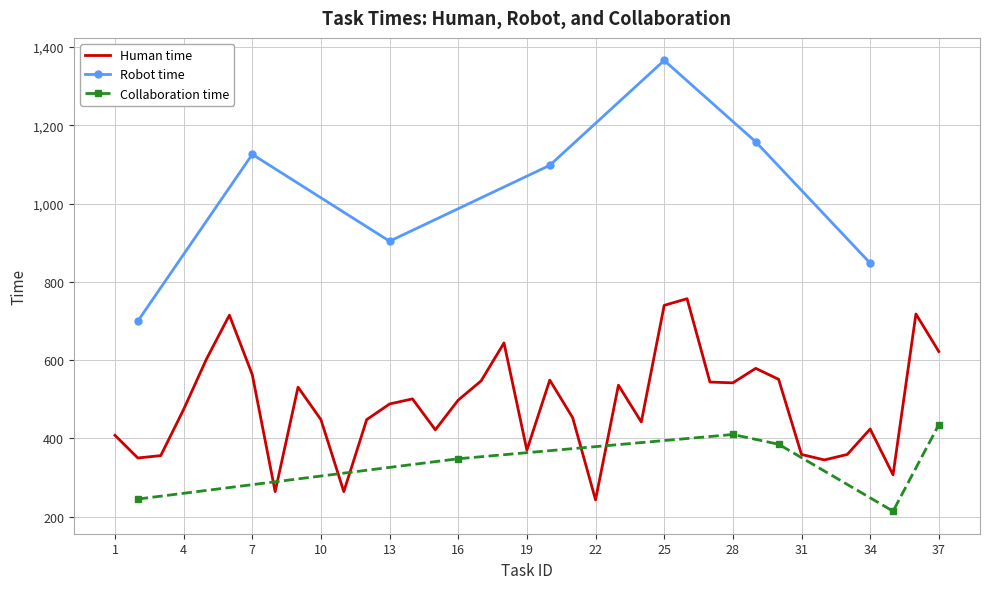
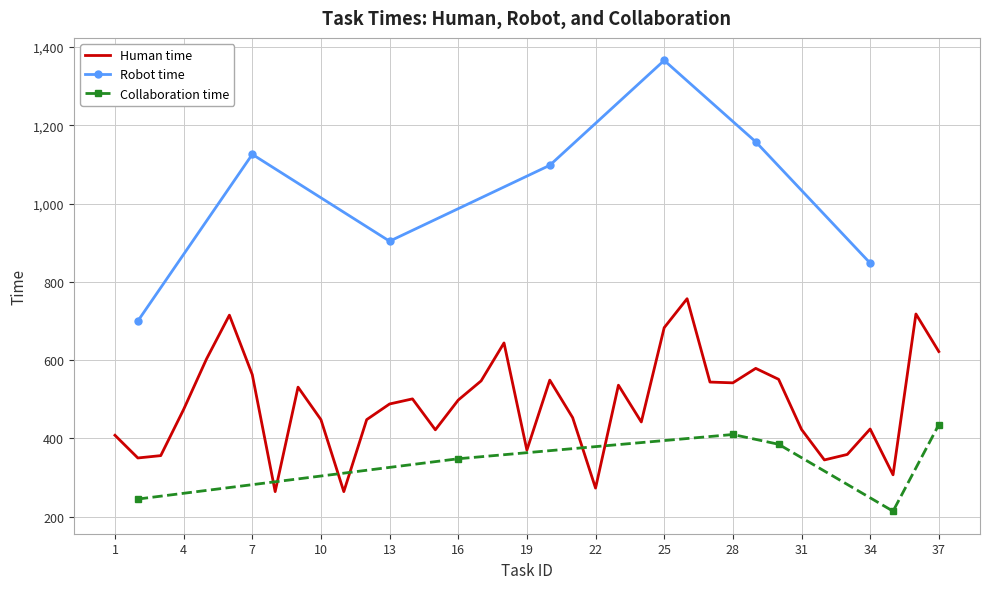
  {
    "Human time": {
      "1": "410",
      "4": "470",
      "7": "560",
      "10": "450",
      "13": "490",
      "16": "500",
      "19": "370",
-     "22": "240",
-     "25": "740",
+     "22": "270",
+     "25": "680",
      "28": "540",
-     "31": "360",
+     "31": "420",
      "34": "420",
      "37": "620"
    },
    "Robot time": {
      "7": "1,130",
      "13": "900",
      "25": "1,370",
      "34": "850"
    },
    "Collaboration time": {
      "16": "350",
      "28": "410",
      "37": "440"
    }
  }
